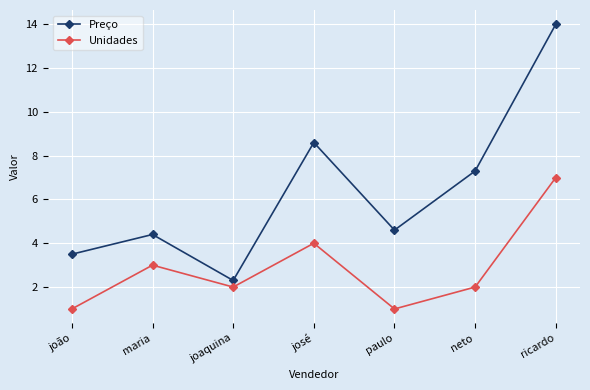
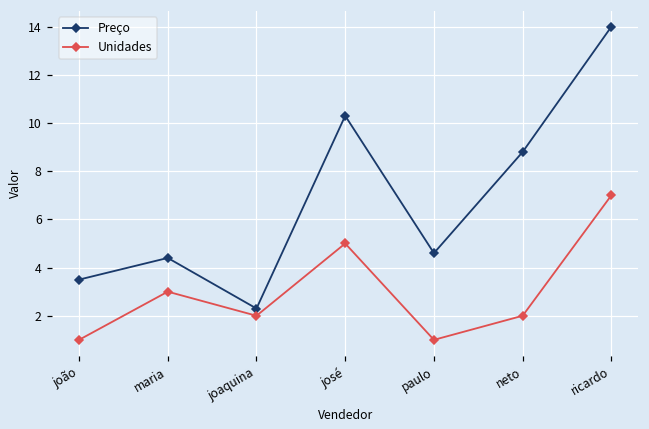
  {
    "Preço": {
      "joão": 3.5,
      "maria": 4.4,
      "joaquina": 2.3,
-     "josé": 8.6,
+     "josé": 10.3,
      "paulo": 4.6,
-     "neto": 7.3,
+     "neto": 8.8,
      "ricardo": 14.0
    },
    "Unidades": {
      "joão": 1,
      "maria": 3,
      "joaquina": 2,
-     "josé": 4,
+     "josé": 5,
      "paulo": 1,
      "neto": 2,
      "ricardo": 7
    }
  }
